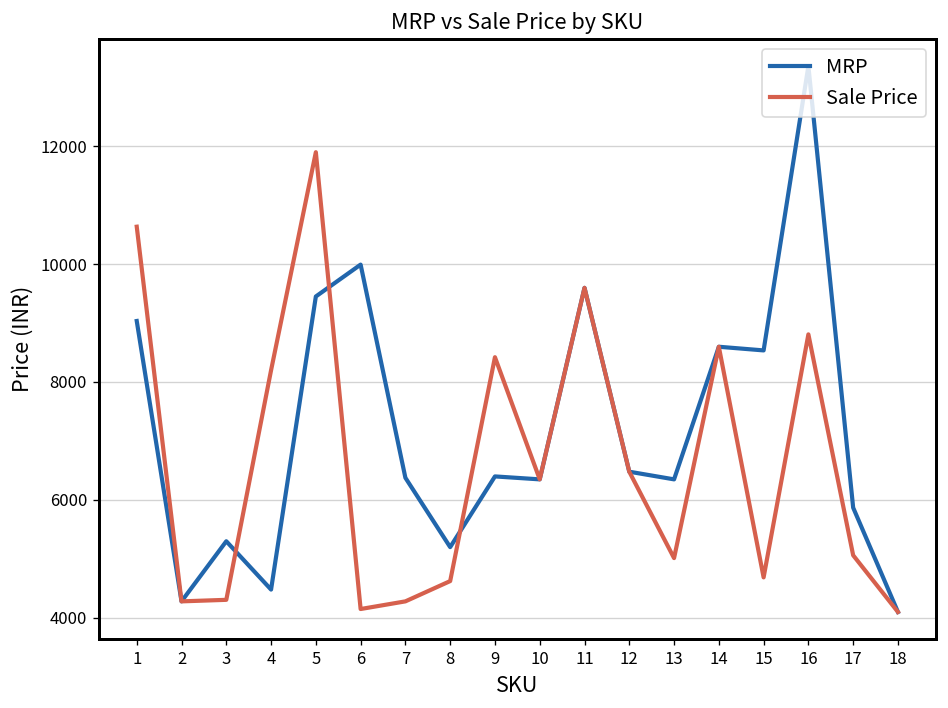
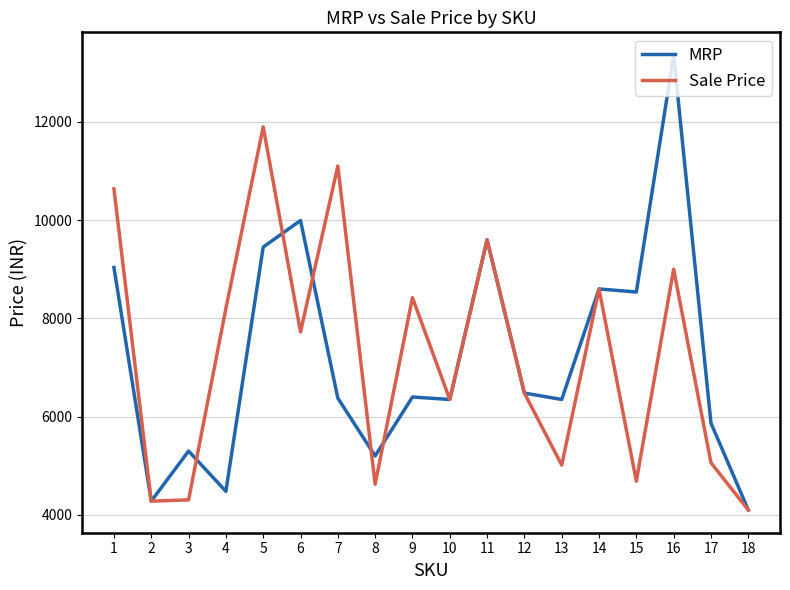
  {
    "MRP": {
      "1": 9000,
      "3": 5300,
      "4": 4500,
      "5": 9500,
      "6": 10000,
      "7": 6400,
      "8": 5200,
      "9": 6400,
      "13": 6300,
      "15": 8500,
      "17": 5900
    },
    "Sale Price": {
      "1": 10600,
      "3": 4300,
      "4": 8200,
      "5": 11900,
-     "6": 4100,
-     "7": 4300,
+     "6": 7700,
+     "7": 11100,
      "8": 4600,
      "9": 8400,
      "13": 5000,
      "15": 4700,
-     "16": 8800,
+     "16": 9000,
      "17": 5100
    }
  }
